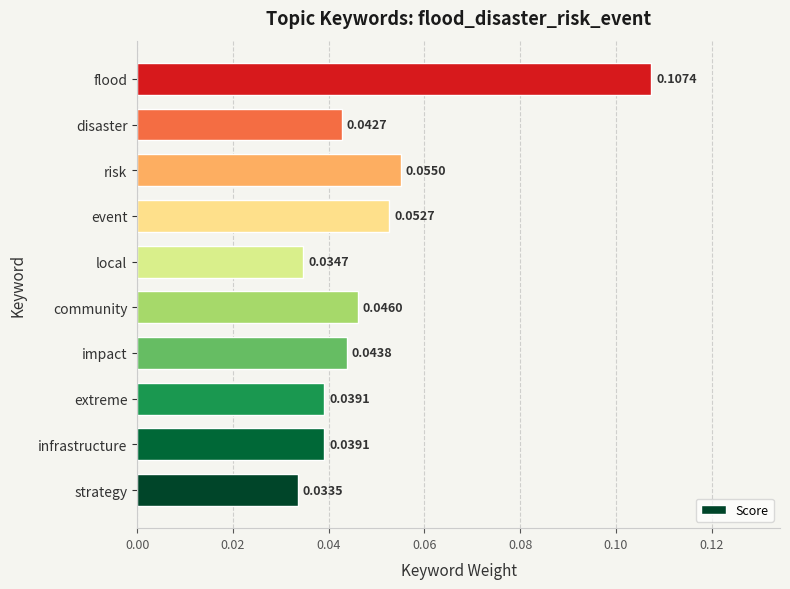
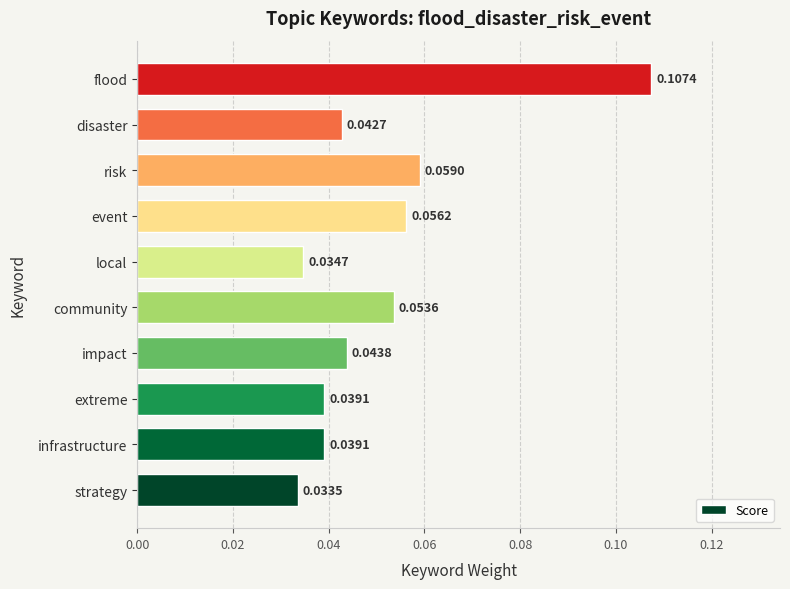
  {
    "flood": 0.1074,
    "disaster": 0.0427,
-   "risk": 0.0550,
-   "event": 0.0527,
+   "risk": 0.0590,
+   "event": 0.0562,
    "local": 0.0347,
-   "community": 0.0460,
+   "community": 0.0536,
    "impact": 0.0438,
    "extreme": 0.0391,
    "infrastructure": 0.0391,
    "strategy": 0.0335
  }
